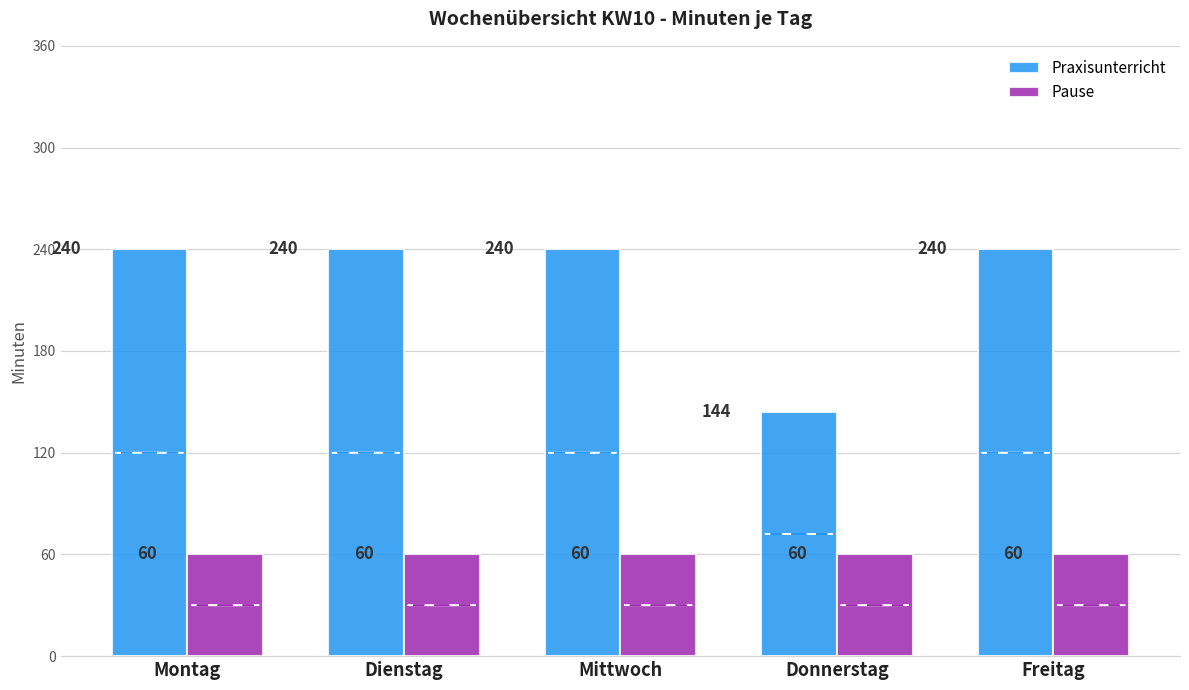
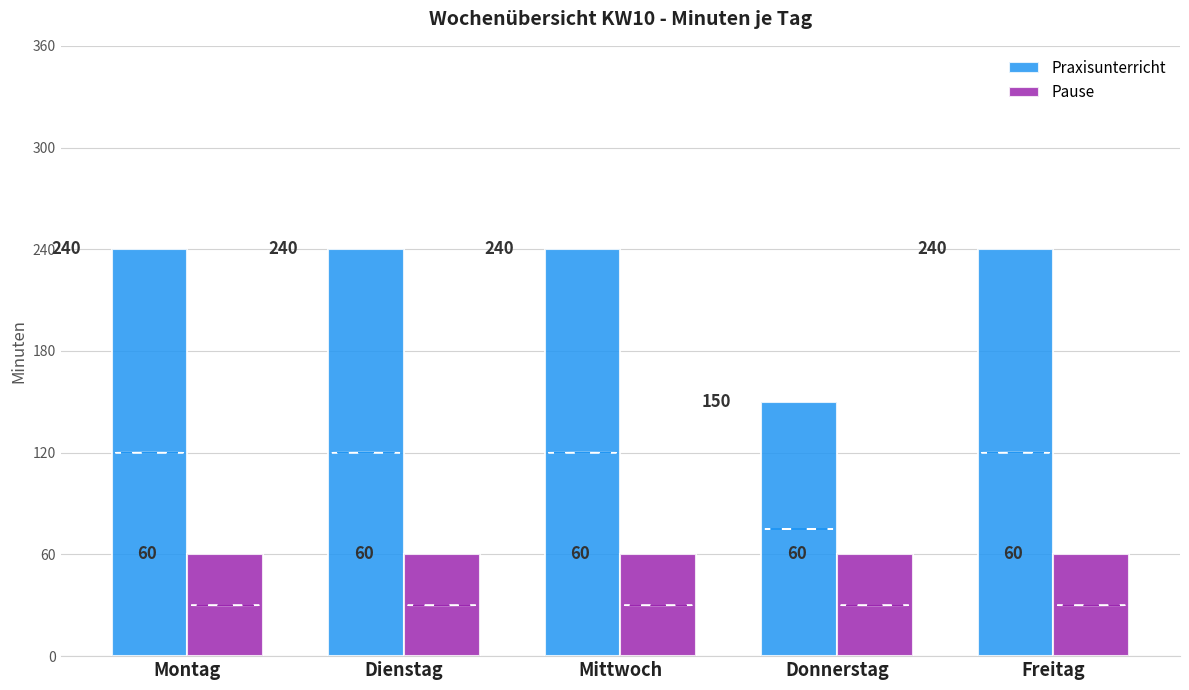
  {
    "Praxisunterricht": {
-     "Donnerstag": 144
+     "Donnerstag": 150
    },
    "Pause": {
      "Montag": 60,
      "Dienstag": 60,
      "Mittwoch": 60,
      "Donnerstag": 60,
      "Freitag": 60
    }
  }
